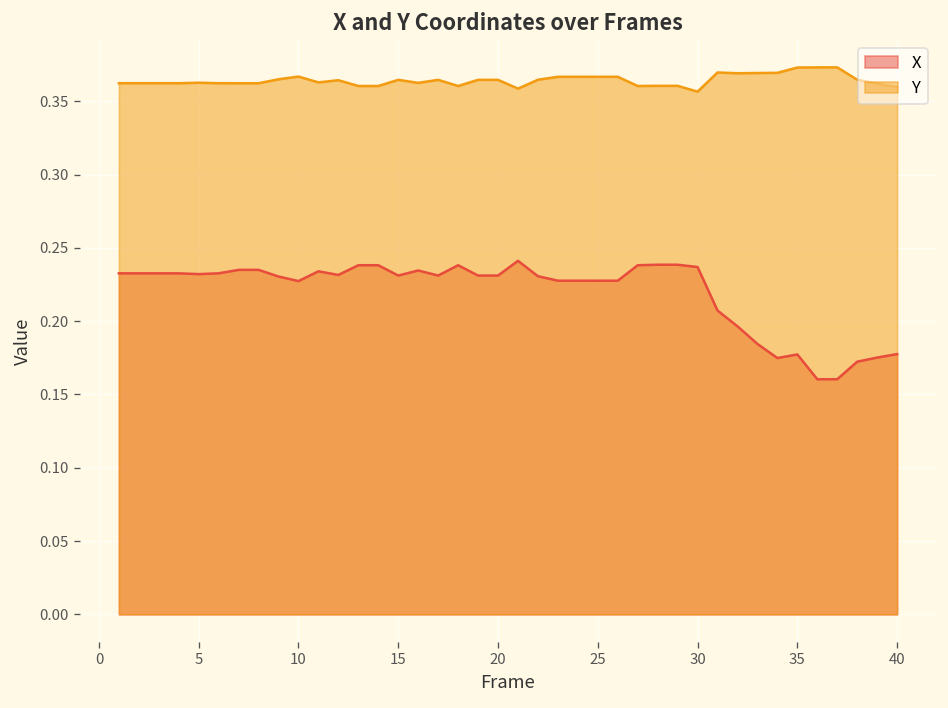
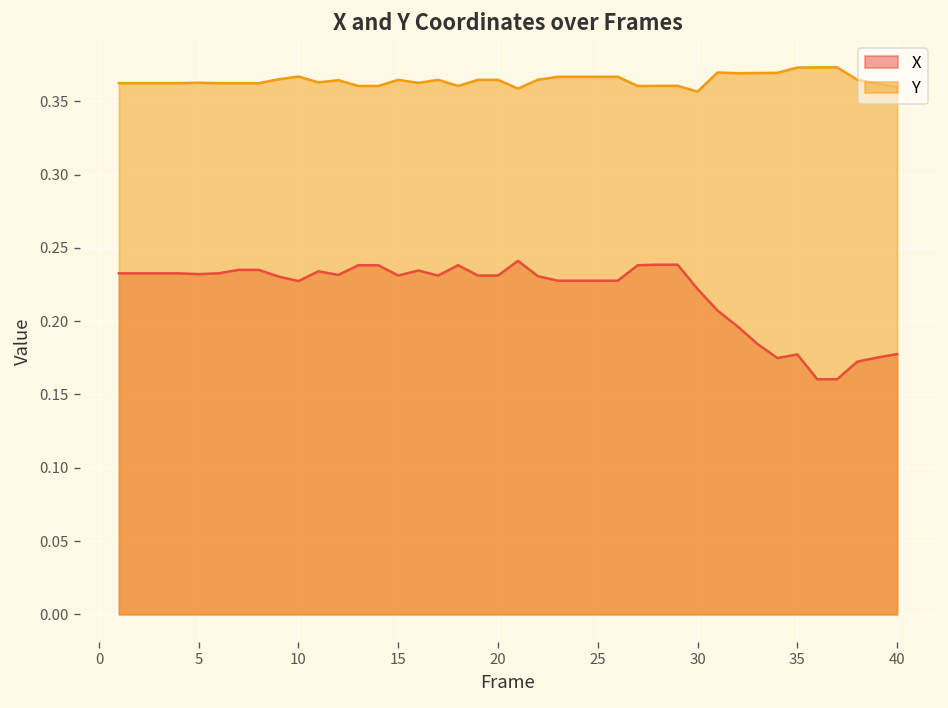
  {
    "X": {
      "5": 0.232,
      "10": 0.227,
      "15": 0.231,
      "20": 0.231,
      "25": 0.228,
-     "30": 0.237,
+     "30": 0.222,
      "35": 0.177,
      "40": 0.178
    },
    "Y": {
      "5": 0.363,
      "10": 0.367,
      "15": 0.365,
      "20": 0.365,
      "25": 0.367,
      "30": 0.357,
      "35": 0.373
    }
  }
